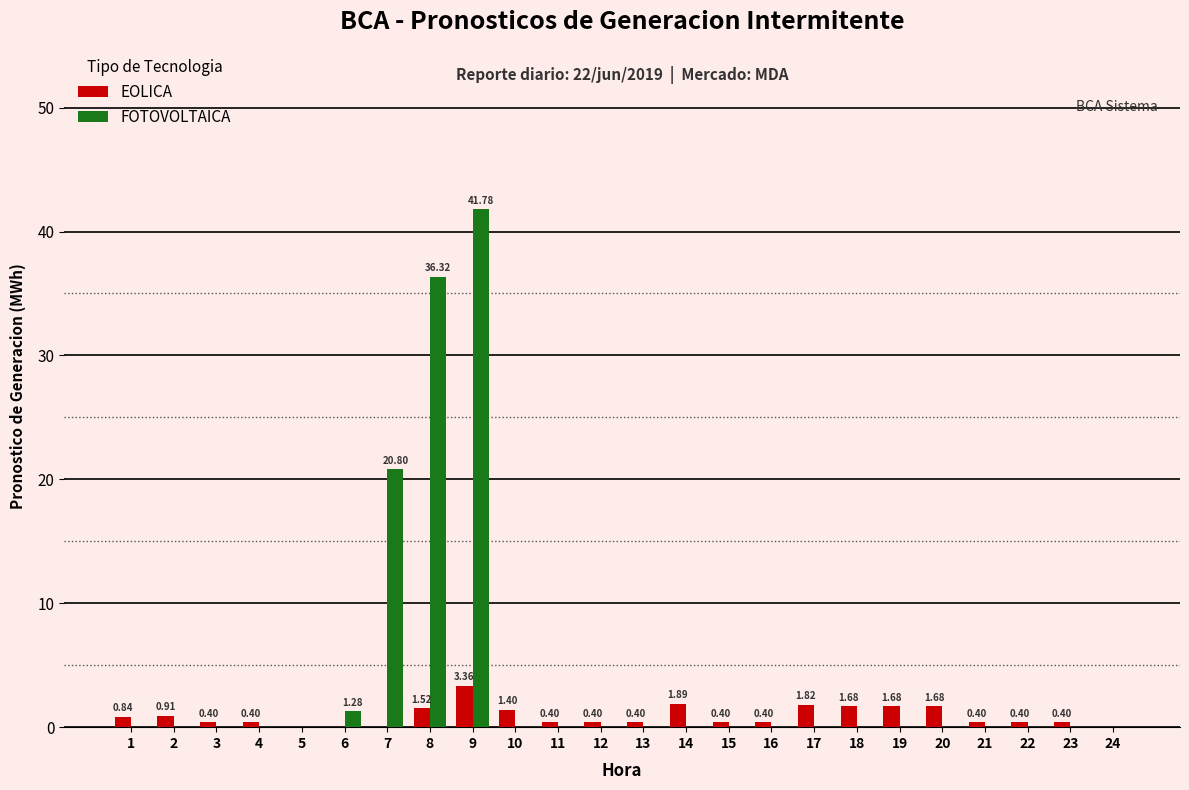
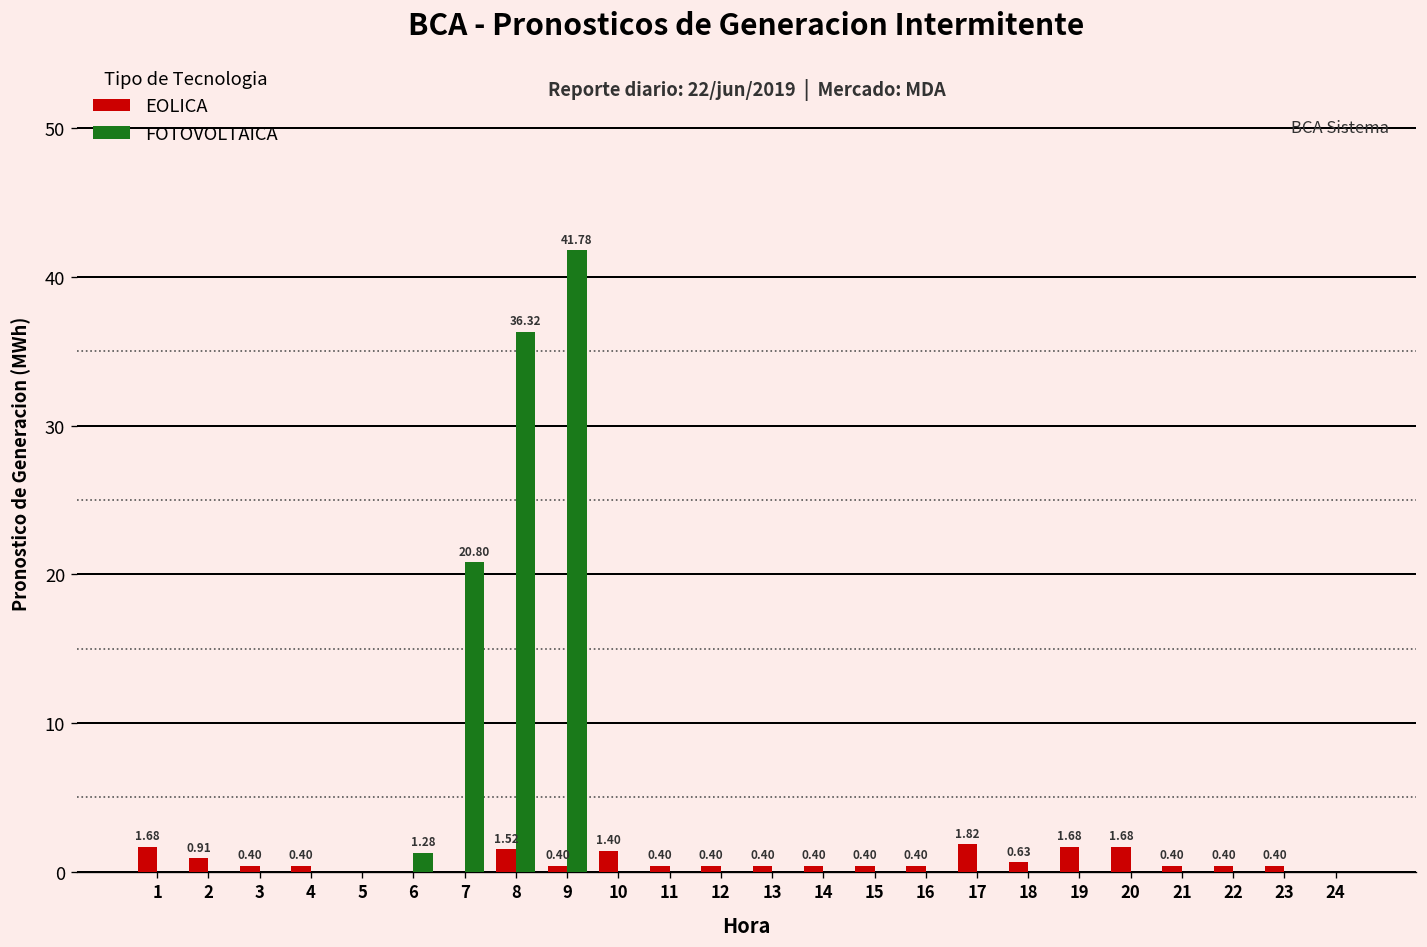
  {
    "EOLICA": {
-     "1": 0.84,
+     "1": 1.68,
      "2": 0.91,
      "3": 0.40,
      "4": 0.40,
      "8": 1.52,
-     "9": 3.36,
+     "9": 0.40,
      "10": 1.40,
      "11": 0.40,
      "12": 0.40,
      "13": 0.40,
-     "14": 1.89,
+     "14": 0.40,
      "15": 0.40,
      "16": 0.40,
      "17": 1.82,
-     "18": 1.68,
+     "18": 0.63,
      "19": 1.68,
      "20": 1.68,
      "21": 0.40,
      "22": 0.40,
      "23": 0.40
    },
    "FOTOVOLTAICA": {
      "6": 1.28,
      "7": 20.80,
      "8": 36.32,
      "9": 41.78
    }
  }
